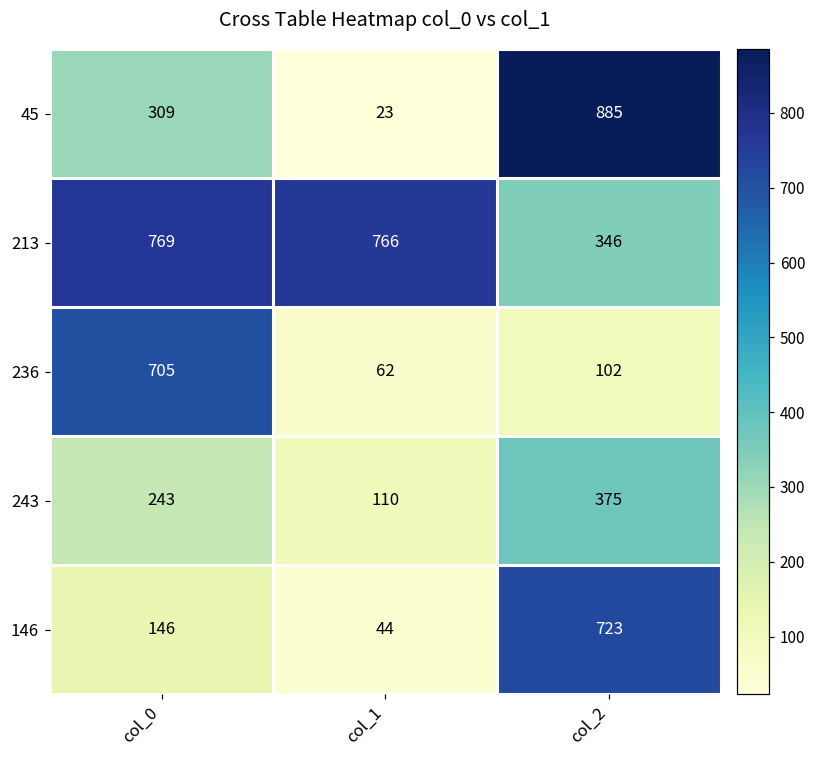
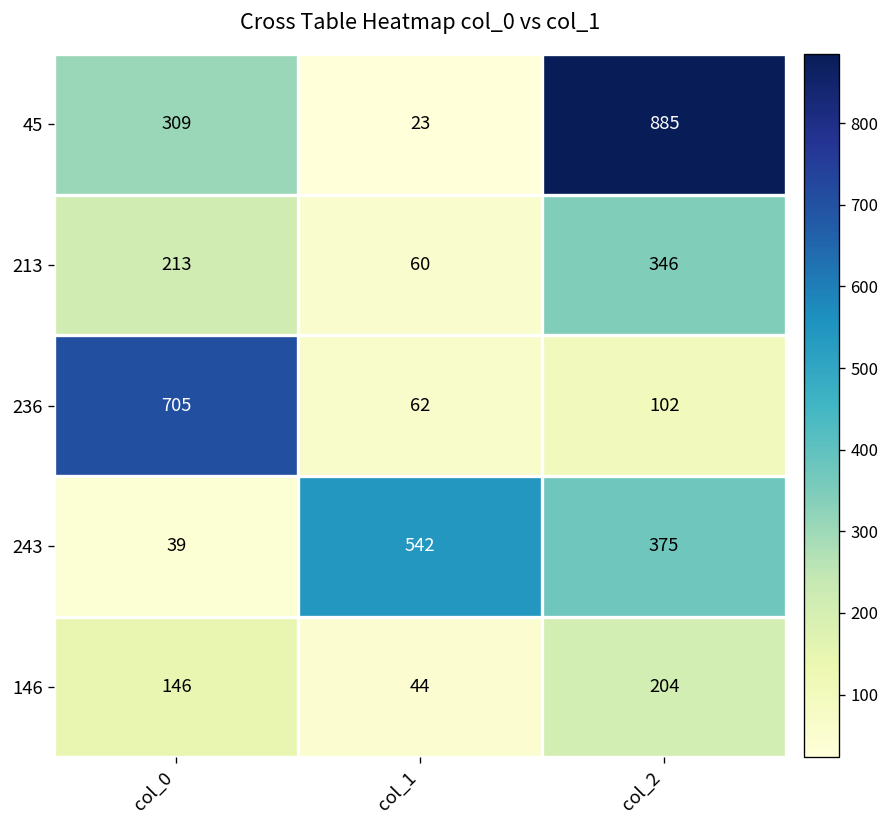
  {
    "45": {
      "col_0": 309,
      "col_1": 23,
      "col_2": 885
    },
    "213": {
-     "col_0": 769,
-     "col_1": 766,
+     "col_0": 213,
+     "col_1": 60,
      "col_2": 346
    },
    "236": {
      "col_0": 705,
      "col_1": 62,
      "col_2": 102
    },
    "243": {
-     "col_0": 243,
-     "col_1": 110,
+     "col_0": 39,
+     "col_1": 542,
      "col_2": 375
    },
    "146": {
      "col_0": 146,
      "col_1": 44,
-     "col_2": 723
+     "col_2": 204
    }
  }
